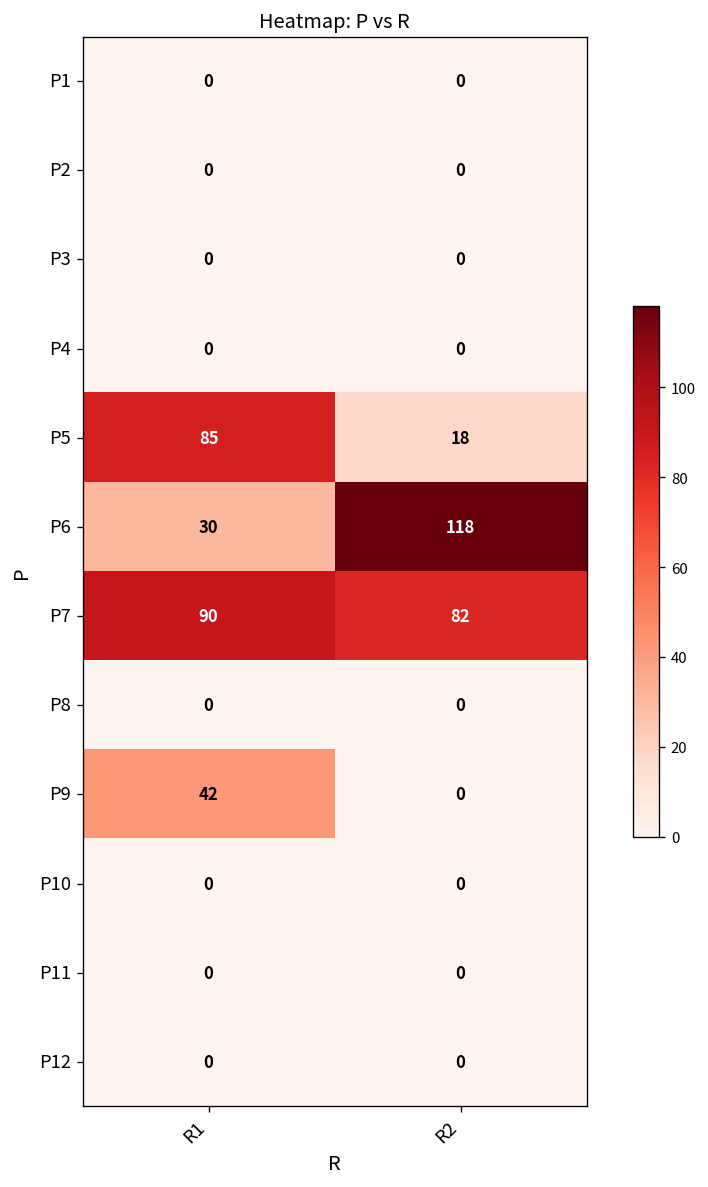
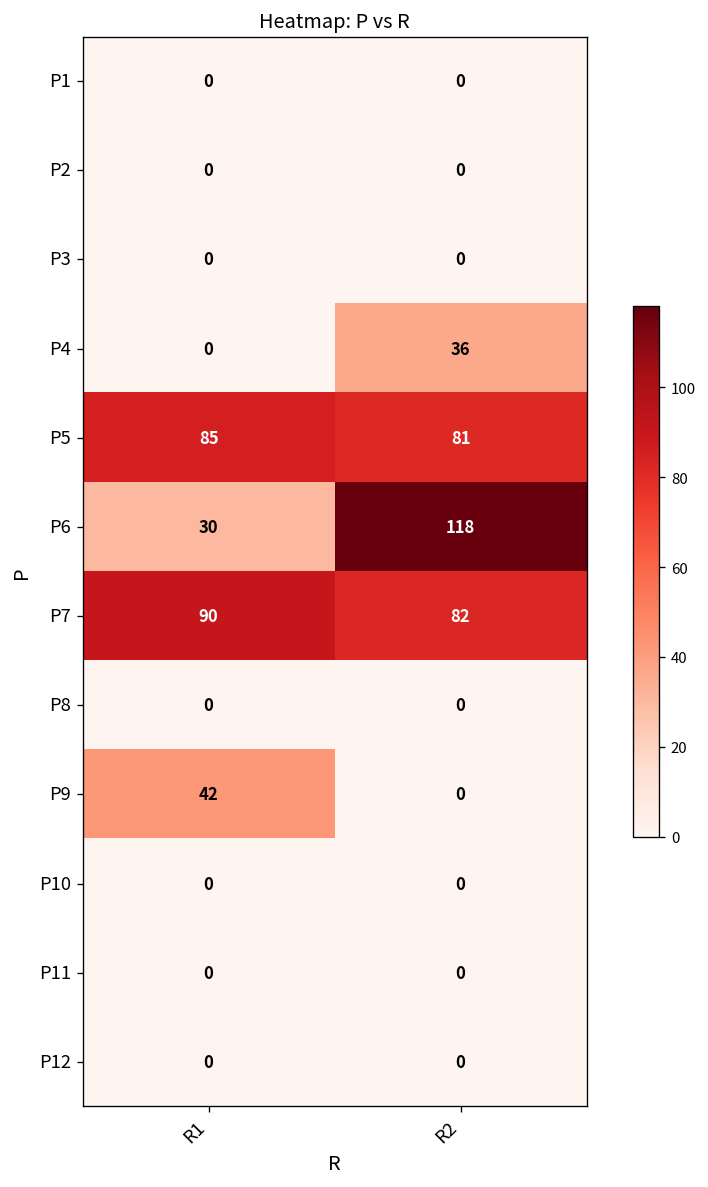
  {
    "P1": {
      "R1": 0,
      "R2": 0
    },
    "P2": {
      "R1": 0,
      "R2": 0
    },
    "P3": {
      "R1": 0,
      "R2": 0
    },
    "P4": {
      "R1": 0,
-     "R2": 0
+     "R2": 36
    },
    "P5": {
      "R1": 85,
-     "R2": 18
+     "R2": 81
    },
    "P6": {
      "R1": 30,
      "R2": 118
    },
    "P7": {
      "R1": 90,
      "R2": 82
    },
    "P8": {
      "R1": 0,
      "R2": 0
    },
    "P9": {
      "R1": 42,
      "R2": 0
    },
    "P10": {
      "R1": 0,
      "R2": 0
    },
    "P11": {
      "R1": 0,
      "R2": 0
    },
    "P12": {
      "R1": 0,
      "R2": 0
    }
  }
